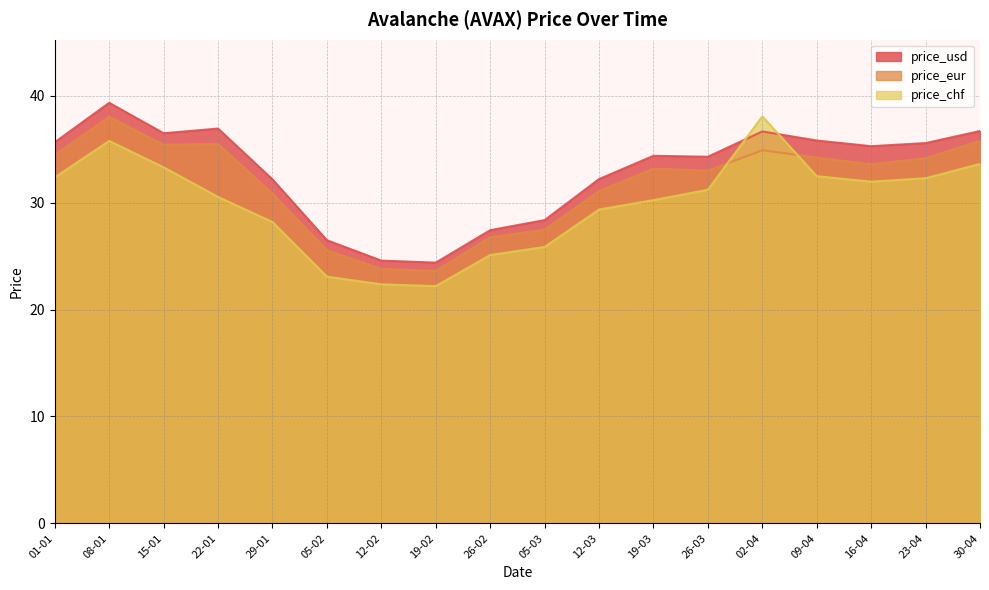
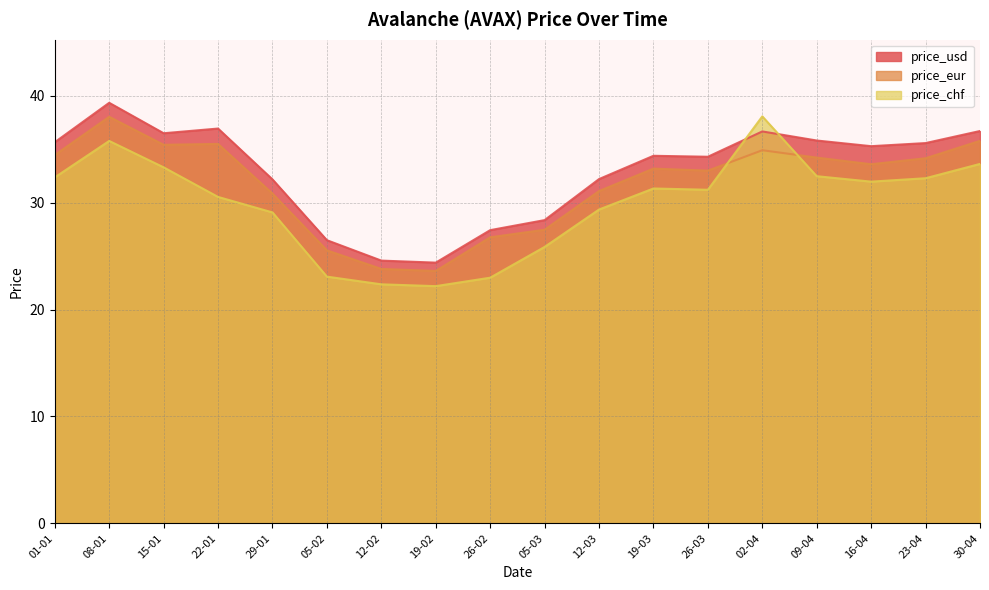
  {
    "price_chf": {
      "01-01": 32.4,
      "08-01": 35.8,
      "15-01": 33.3,
      "22-01": 30.6,
-     "29-01": 28.2,
+     "29-01": 29.1,
      "05-02": 23.1,
      "12-02": 22.4,
      "19-02": 22.2,
-     "26-02": 25.1,
+     "26-02": 23.0,
      "05-03": 25.9,
      "12-03": 29.4,
-     "19-03": 30.3,
+     "19-03": 31.3,
      "26-03": 31.2,
      "02-04": 38.1,
      "09-04": 32.5,
      "16-04": 32.0,
      "23-04": 32.3,
      "30-04": 33.6
    }
  }
